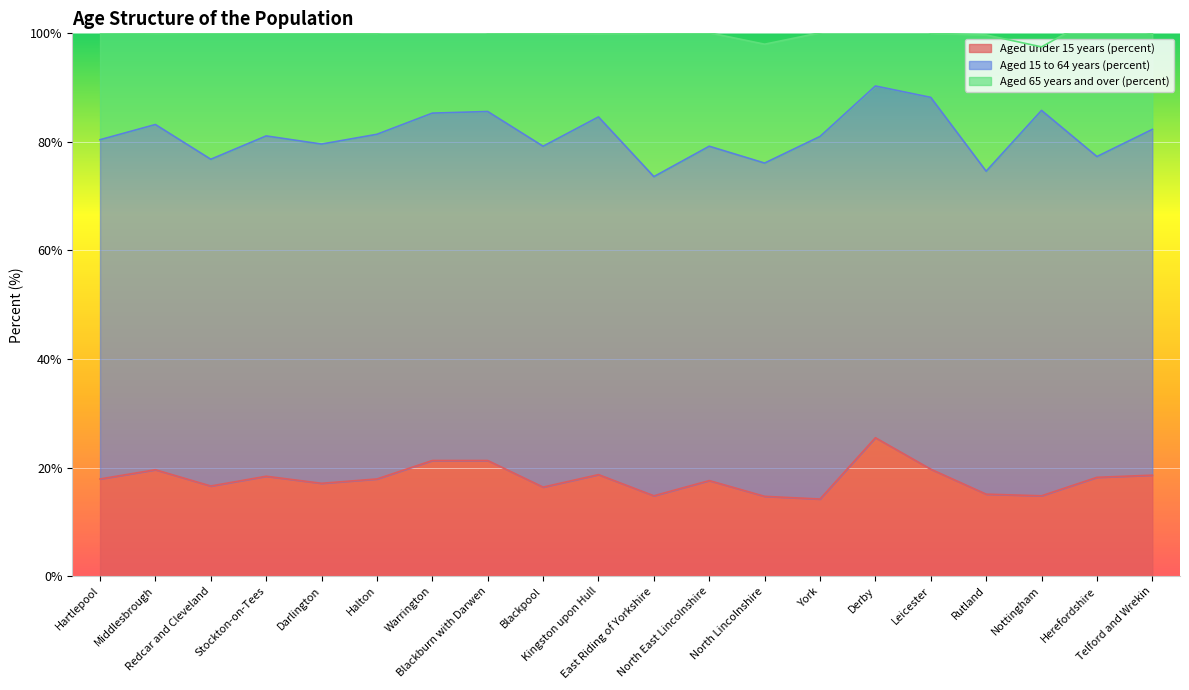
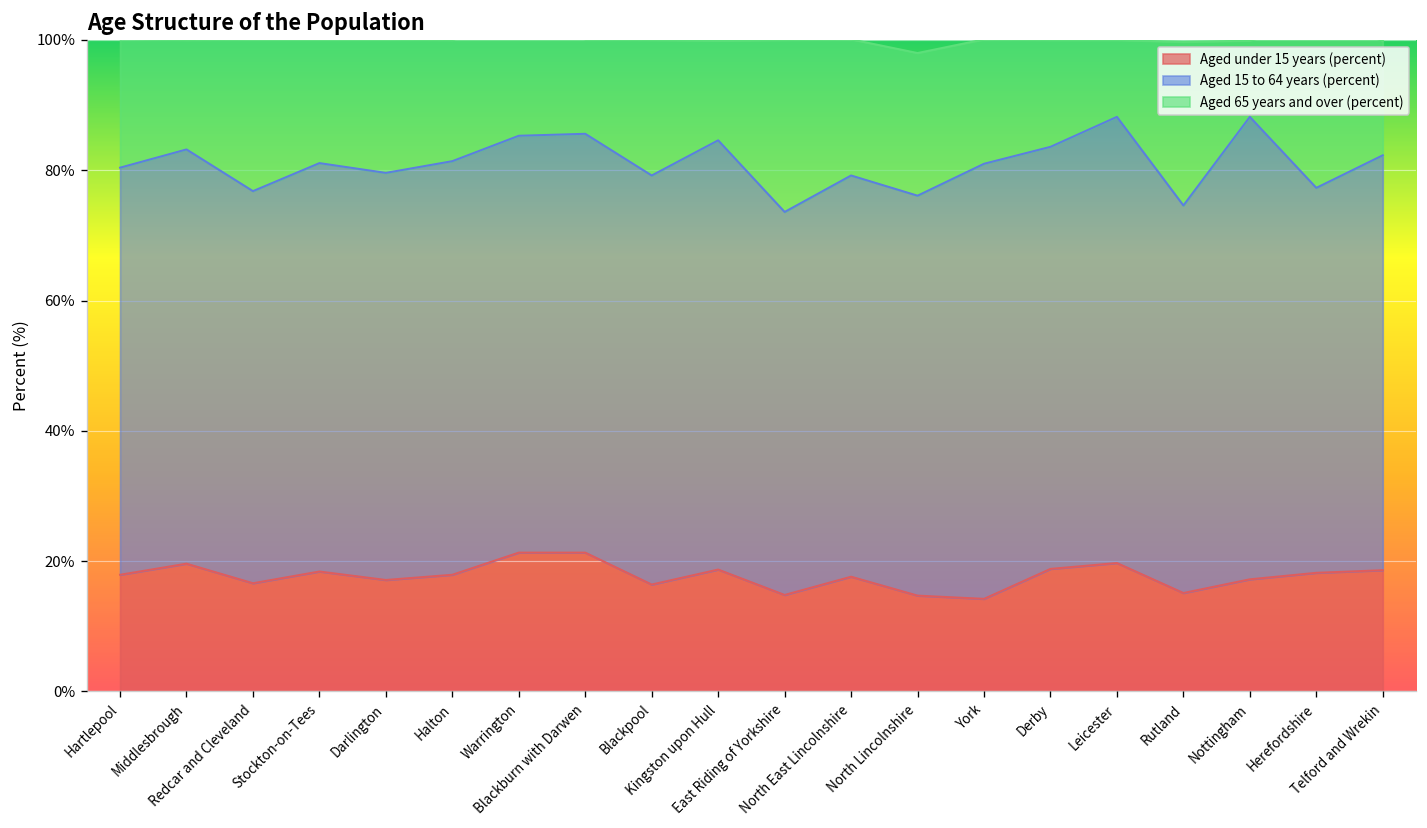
  {
    "Aged under 15 years (percent)": {
      "Hartlepool": "18%",
      "Middlesbrough": "20%",
      "Redcar and Cleveland": "17%",
      "Stockton-on-Tees": "18%",
      "Darlington": "17%",
      "Halton": "18%",
      "Warrington": "21%",
      "Blackburn with Darwen": "21%",
      "Blackpool": "16%",
      "Kingston upon Hull": "19%",
      "East Riding of Yorkshire": "15%",
      "North East Lincolnshire": "18%",
      "North Lincolnshire": "15%",
      "York": "14%",
-     "Derby": "26%",
+     "Derby": "19%",
      "Leicester": "20%",
      "Rutland": "15%",
-     "Nottingham": "15%",
+     "Nottingham": "17%",
      "Herefordshire": "18%",
      "Telford and Wrekin": "19%"
    },
    "Aged 15 to 64 years (percent)": {
      "Hartlepool": "63%",
      "Middlesbrough": "64%",
      "Redcar and Cleveland": "60%",
      "Stockton-on-Tees": "63%",
      "Darlington": "62%",
      "Halton": "64%",
      "Warrington": "64%",
      "Blackburn with Darwen": "64%",
      "Blackpool": "63%",
      "Kingston upon Hull": "66%",
      "East Riding of Yorkshire": "59%",
      "North East Lincolnshire": "62%",
      "North Lincolnshire": "61%",
      "York": "67%",
      "Derby": "65%",
      "Leicester": "69%",
      "Rutland": "59%",
      "Nottingham": "71%",
      "Herefordshire": "59%",
      "Telford and Wrekin": "64%"
    },
    "Aged 65 years and over (percent)": {
      "Hartlepool": "20%",
      "Middlesbrough": "17%",
      "Redcar and Cleveland": "23%",
      "Stockton-on-Tees": "19%",
      "Darlington": "21%",
      "Halton": "19%",
      "Blackburn with Darwen": "15%",
      "Blackpool": "21%",
      "Kingston upon Hull": "15%",
      "East Riding of Yorkshire": "26%",
      "North East Lincolnshire": "21%",
      "North Lincolnshire": "22%",
      "York": "19%",
      "Leicester": "12%",
      "Rutland": "25%",
      "Telford and Wrekin": "18%"
    }
  }
